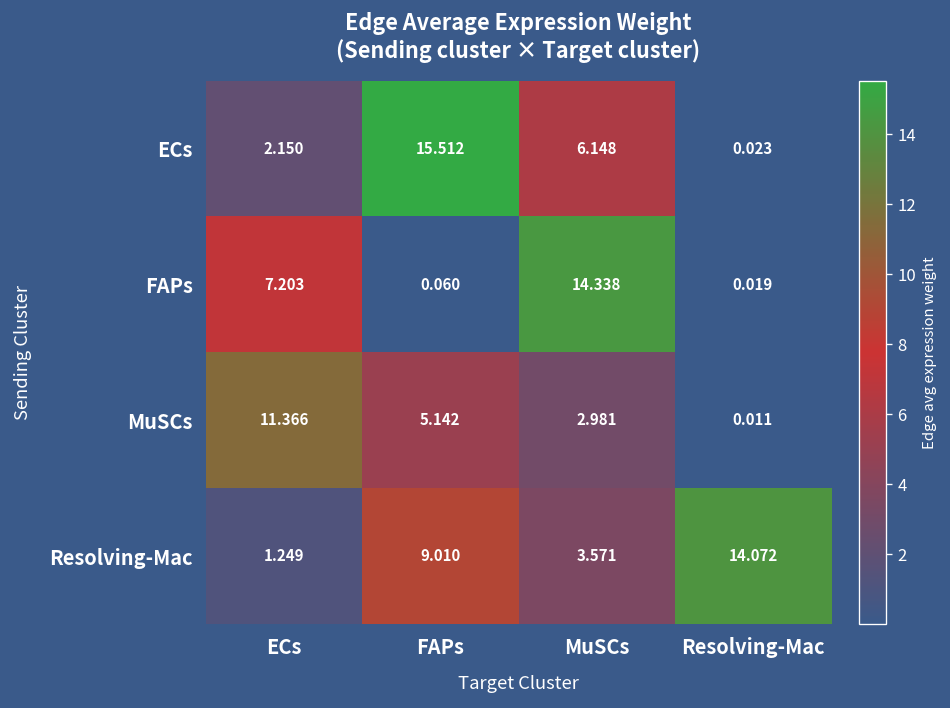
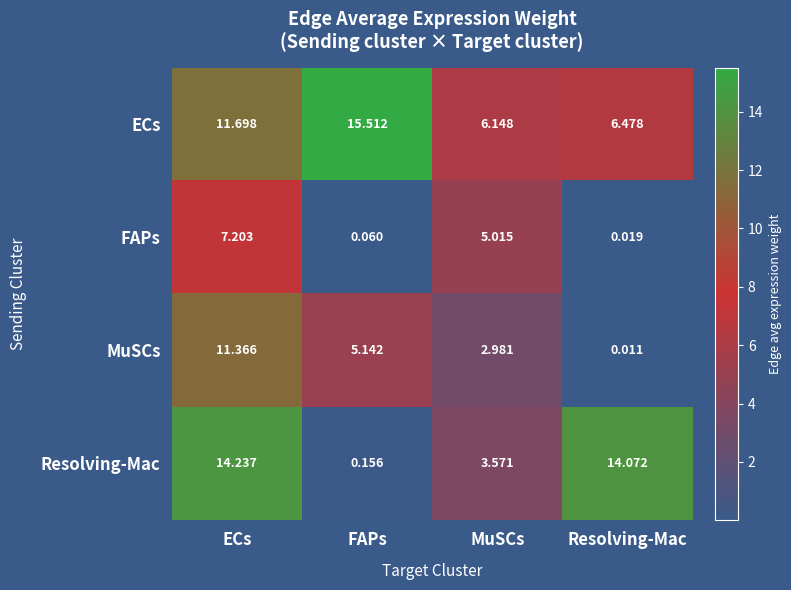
  {
    "ECs": {
-     "ECs": 2.150,
+     "ECs": 11.698,
      "FAPs": 15.512,
      "MuSCs": 6.148,
-     "Resolving-Mac": 0.023
+     "Resolving-Mac": 6.478
    },
    "FAPs": {
      "ECs": 7.203,
      "FAPs": 0.060,
-     "MuSCs": 14.338,
+     "MuSCs": 5.015,
      "Resolving-Mac": 0.019
    },
    "MuSCs": {
      "ECs": 11.366,
      "FAPs": 5.142,
      "MuSCs": 2.981,
      "Resolving-Mac": 0.011
    },
    "Resolving-Mac": {
-     "ECs": 1.249,
-     "FAPs": 9.010,
+     "ECs": 14.237,
+     "FAPs": 0.156,
      "MuSCs": 3.571,
      "Resolving-Mac": 14.072
    }
  }
